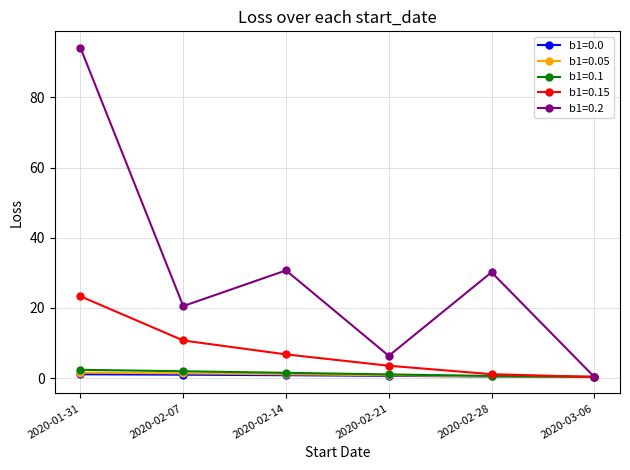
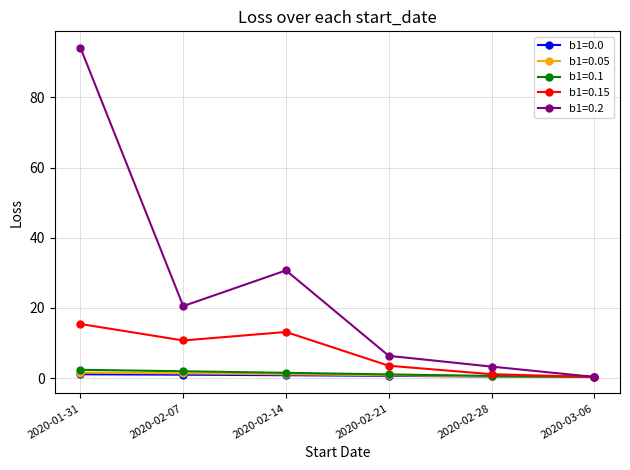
  {
    "b1=0.1": {
      "2020-01-31": 2
    },
    "b1=0.15": {
-     "2020-01-31": 23,
+     "2020-01-31": 15,
      "2020-02-07": 11,
-     "2020-02-14": 7,
+     "2020-02-14": 13,
      "2020-02-21": 4
    },
    "b1=0.2": {
      "2020-01-31": 94,
      "2020-02-07": 21,
      "2020-02-14": 31,
      "2020-02-21": 6,
-     "2020-02-28": 30
+     "2020-02-28": 3
    }
  }
